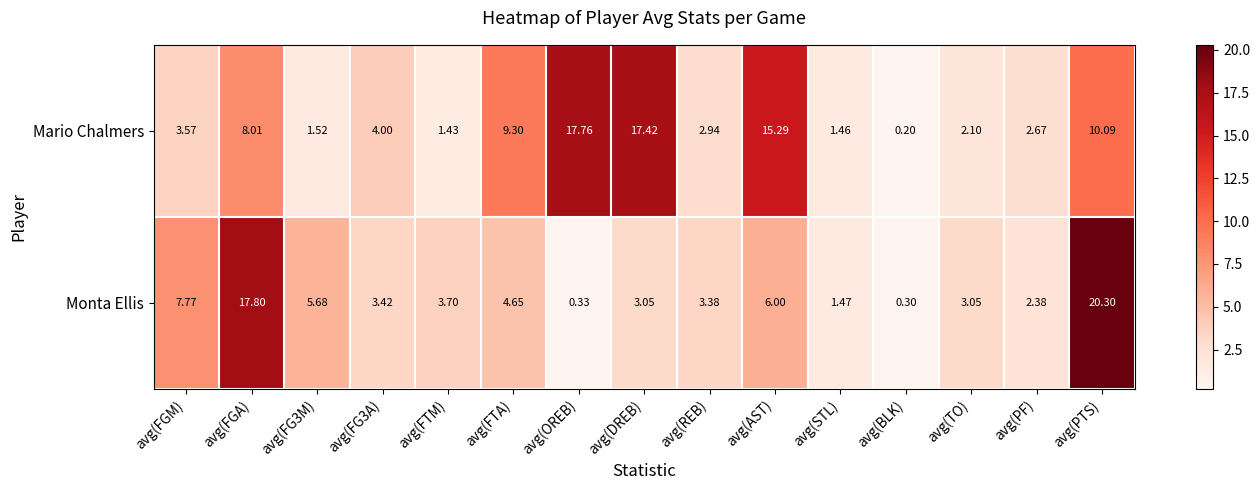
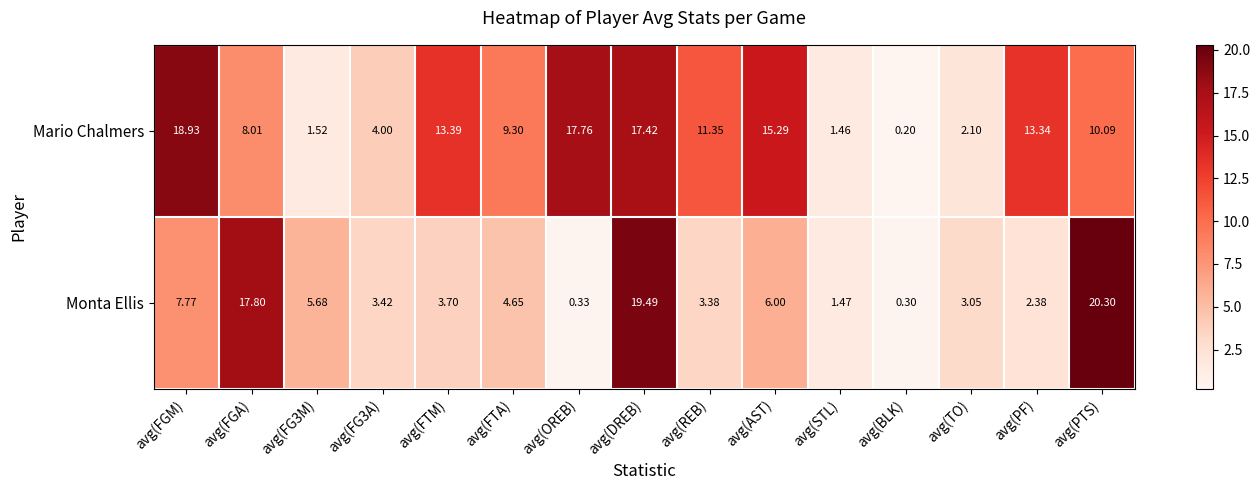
  {
    "Mario Chalmers": {
-     "avg(FGM)": 3.57,
+     "avg(FGM)": 18.93,
      "avg(FGA)": 8.01,
      "avg(FG3M)": 1.52,
      "avg(FG3A)": 4.00,
-     "avg(FTM)": 1.43,
+     "avg(FTM)": 13.39,
      "avg(FTA)": 9.30,
      "avg(OREB)": 17.76,
      "avg(DREB)": 17.42,
-     "avg(REB)": 2.94,
+     "avg(REB)": 11.35,
      "avg(AST)": 15.29,
      "avg(STL)": 1.46,
      "avg(BLK)": 0.20,
      "avg(TO)": 2.10,
-     "avg(PF)": 2.67,
+     "avg(PF)": 13.34,
      "avg(PTS)": 10.09
    },
    "Monta Ellis": {
      "avg(FGM)": 7.77,
      "avg(FGA)": 17.80,
      "avg(FG3M)": 5.68,
      "avg(FG3A)": 3.42,
      "avg(FTM)": 3.70,
      "avg(FTA)": 4.65,
      "avg(OREB)": 0.33,
-     "avg(DREB)": 3.05,
+     "avg(DREB)": 19.49,
      "avg(REB)": 3.38,
      "avg(AST)": 6.00,
      "avg(STL)": 1.47,
      "avg(BLK)": 0.30,
      "avg(TO)": 3.05,
      "avg(PF)": 2.38,
      "avg(PTS)": 20.30
    }
  }
